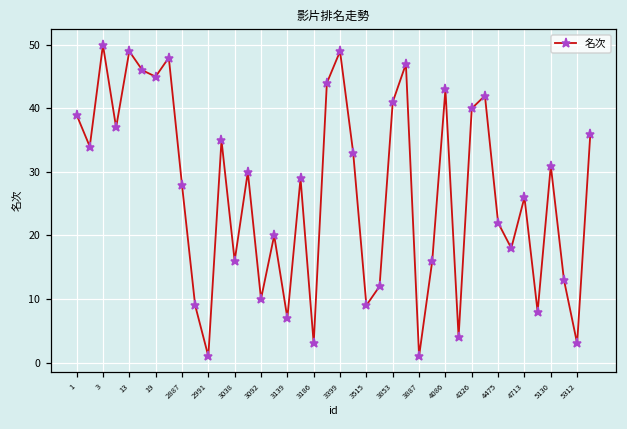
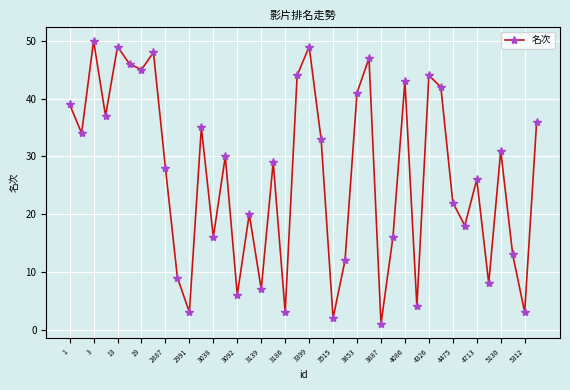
  {
    "2887": 28,
-   "2991": 1,
+   "2991": 3,
    "3038": 16,
-   "3092": 10,
+   "3092": 6,
    "3139": 7,
    "3186": 3,
    "3399": 49,
-   "3515": 9,
+   "3515": 2,
    "3853": 41,
    "3887": 1,
    "4086": 43,
-   "4326": 40,
+   "4326": 44,
    "4475": 22,
    "4713": 26,
    "5130": 31,
    "5312": 3
  }
